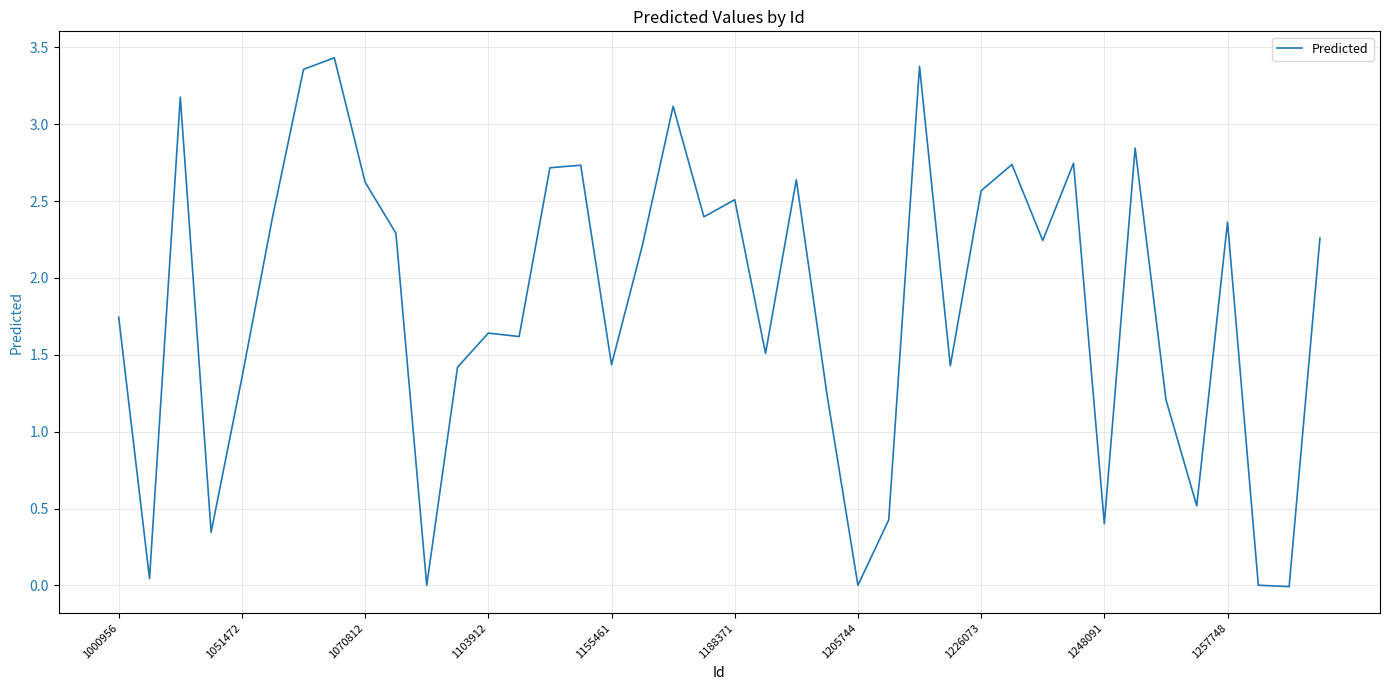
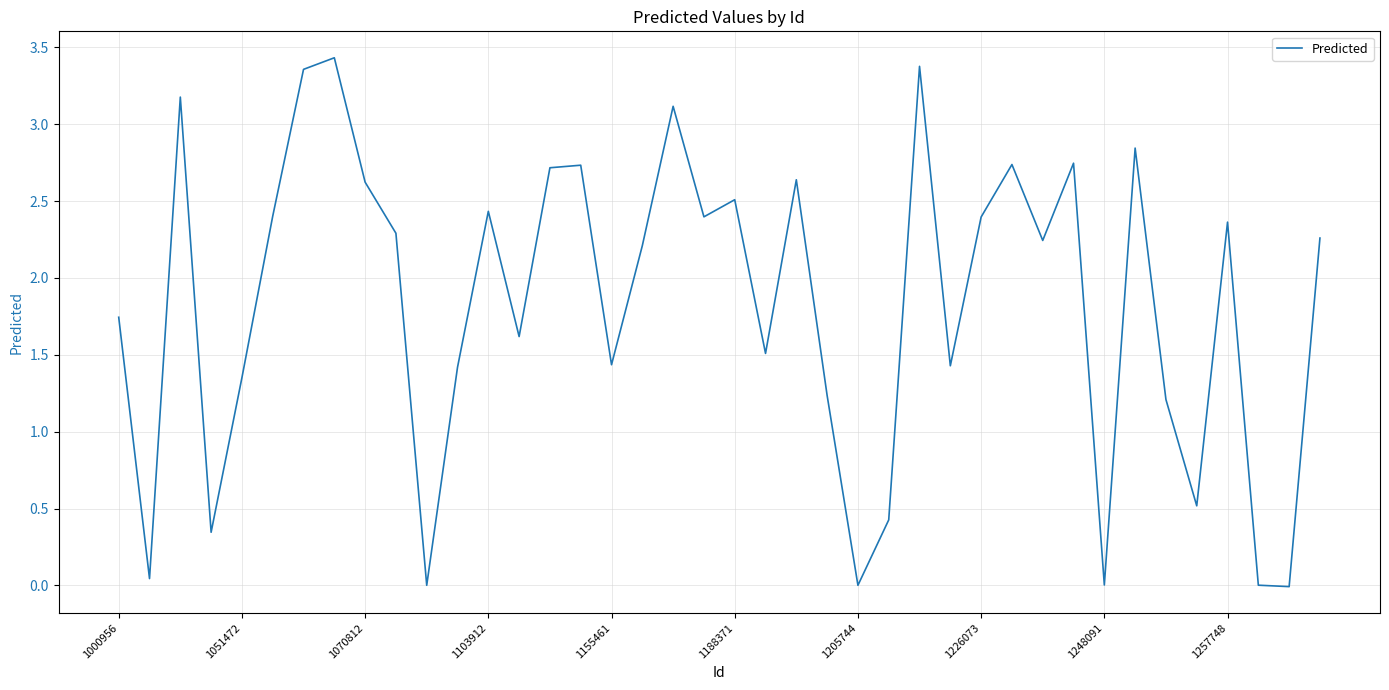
  {
    "1000956": 1.74,
    "1051472": 1.35,
    "1070812": 2.62,
-   "1103912": 1.64,
+   "1103912": 2.43,
    "1155461": 1.44,
    "1188371": 2.51,
    "1205744": 0.00,
-   "1226073": 2.57,
-   "1248091": 0.40,
+   "1226073": 2.40,
+   "1248091": 0.00,
    "1257748": 2.36
  }
